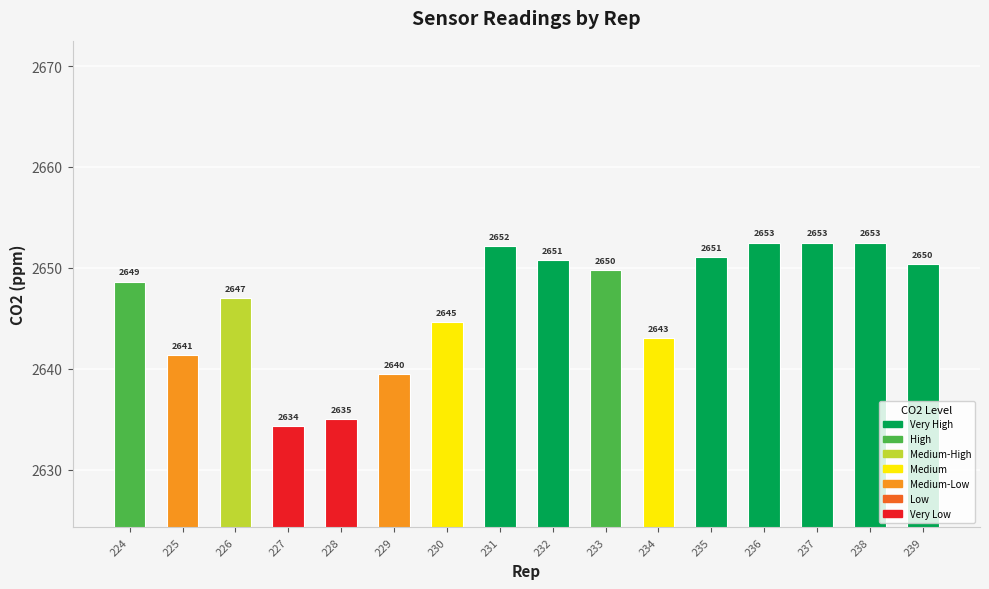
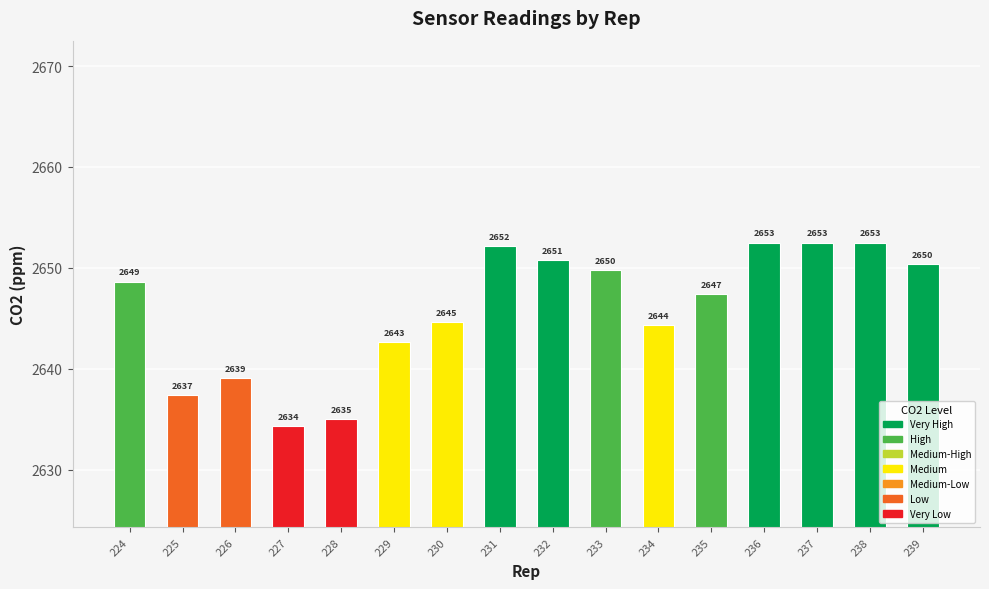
  {
    "224": 2649,
-   "225": 2641,
-   "226": 2647,
+   "225": 2637,
+   "226": 2639,
    "227": 2634,
    "228": 2635,
-   "229": 2640,
+   "229": 2643,
    "230": 2645,
    "231": 2652,
    "232": 2651,
    "233": 2650,
-   "234": 2643,
-   "235": 2651,
+   "234": 2644,
+   "235": 2647,
    "236": 2653,
    "237": 2653,
    "238": 2653,
    "239": 2650
  }
